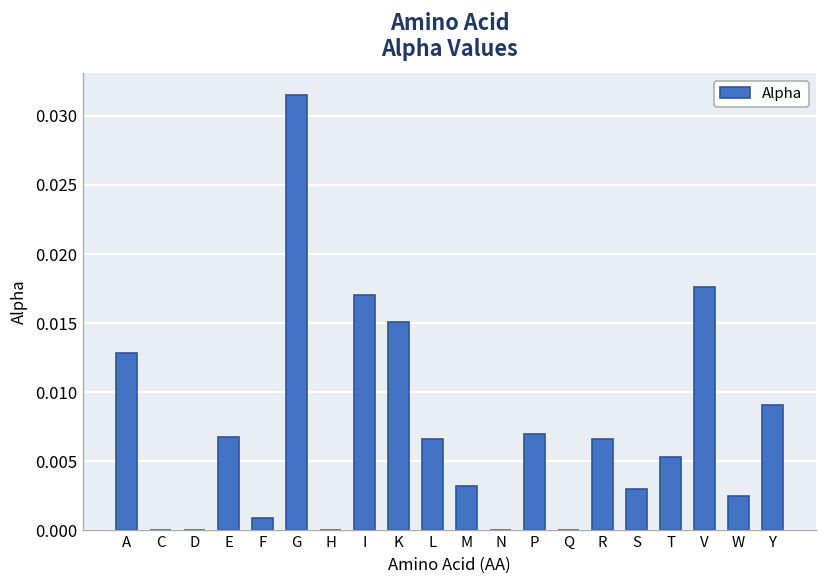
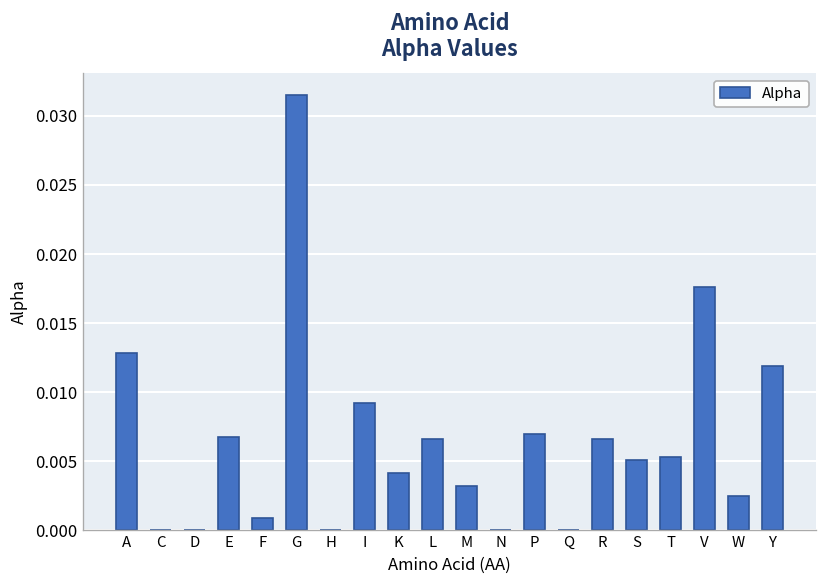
  {
    "A": 0.0129,
    "C": 0.0000,
    "D": 0.0000,
    "E": 0.0068,
    "F": 0.0009,
    "G": 0.0315,
    "H": 0.0000,
-   "I": 0.0171,
-   "K": 0.0151,
+   "I": 0.0092,
+   "K": 0.0041,
    "L": 0.0066,
    "M": 0.0032,
    "N": 0.0000,
    "P": 0.0070,
    "Q": 0.0000,
    "R": 0.0066,
-   "S": 0.0030,
+   "S": 0.0051,
    "T": 0.0053,
    "V": 0.0176,
    "W": 0.0025,
-   "Y": 0.0091
+   "Y": 0.0119
  }
